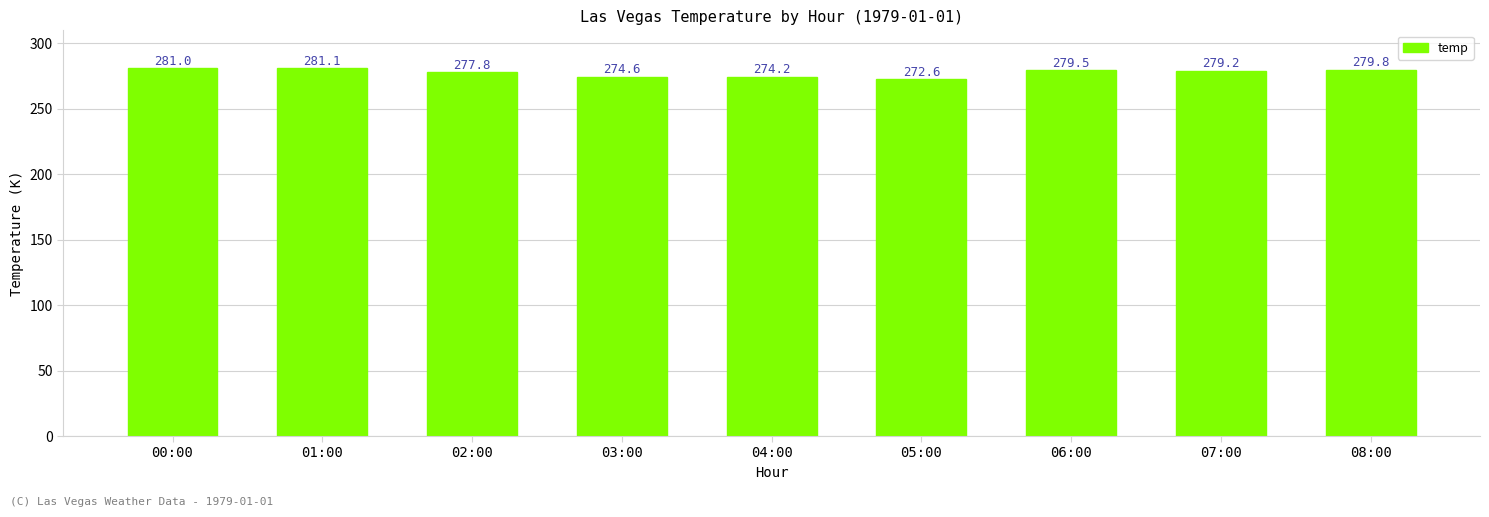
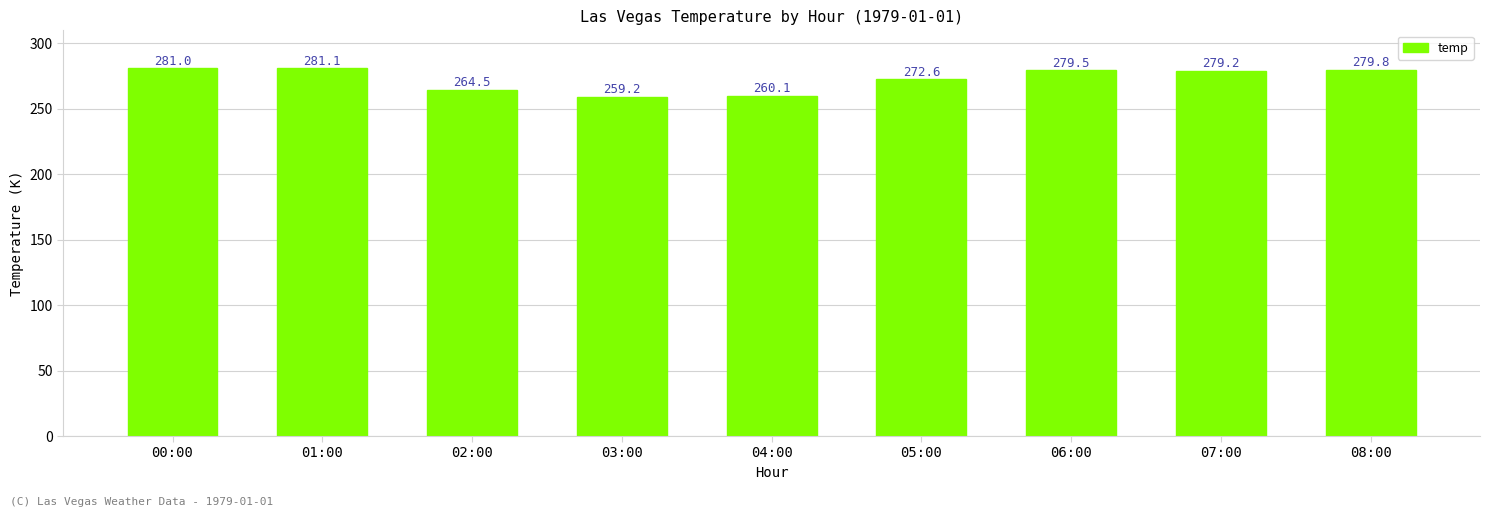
  {
    "00:00": 281.0,
    "01:00": 281.1,
-   "02:00": 277.8,
-   "03:00": 274.6,
-   "04:00": 274.2,
+   "02:00": 264.5,
+   "03:00": 259.2,
+   "04:00": 260.1,
    "05:00": 272.6,
    "06:00": 279.5,
    "07:00": 279.2,
    "08:00": 279.8
  }
